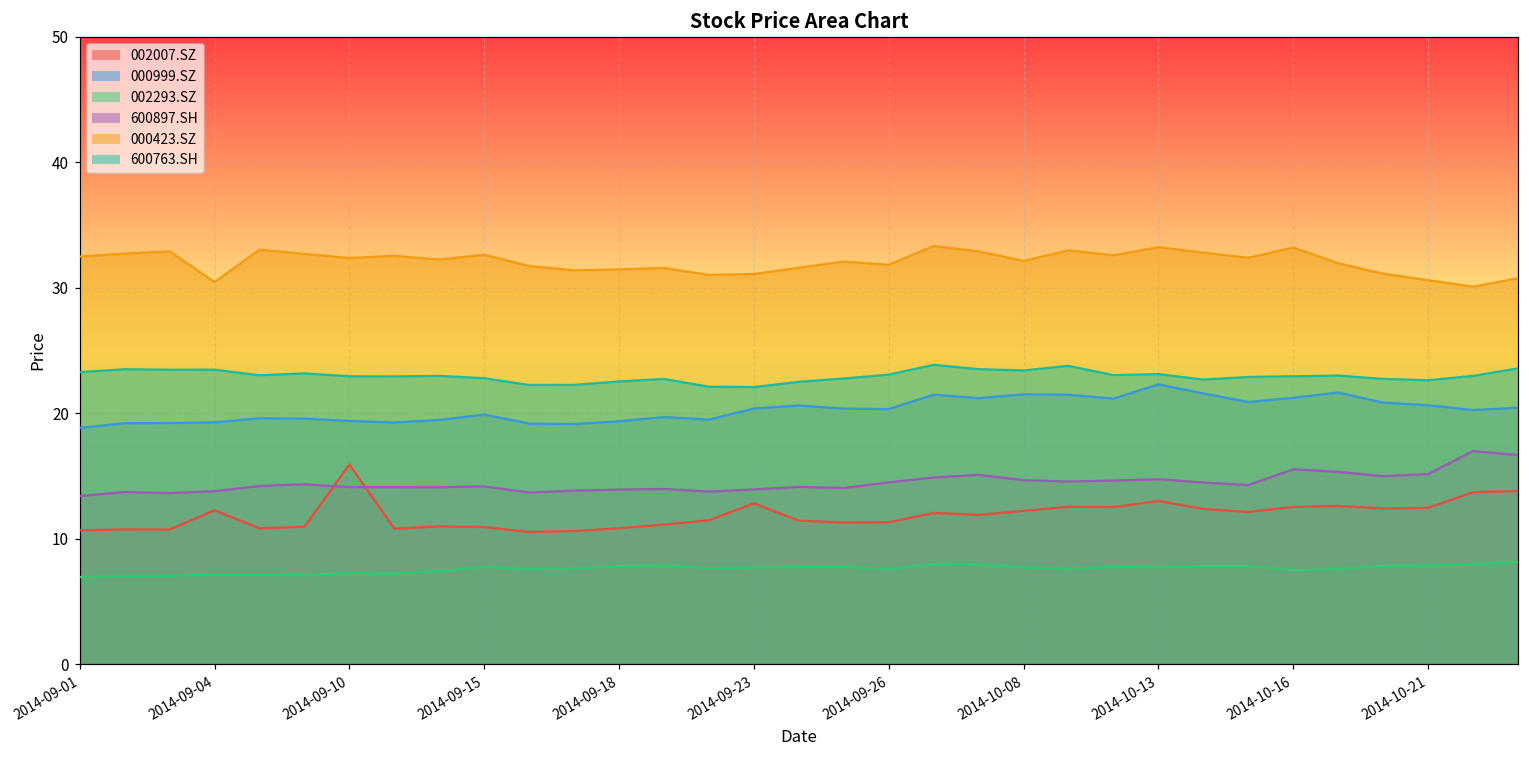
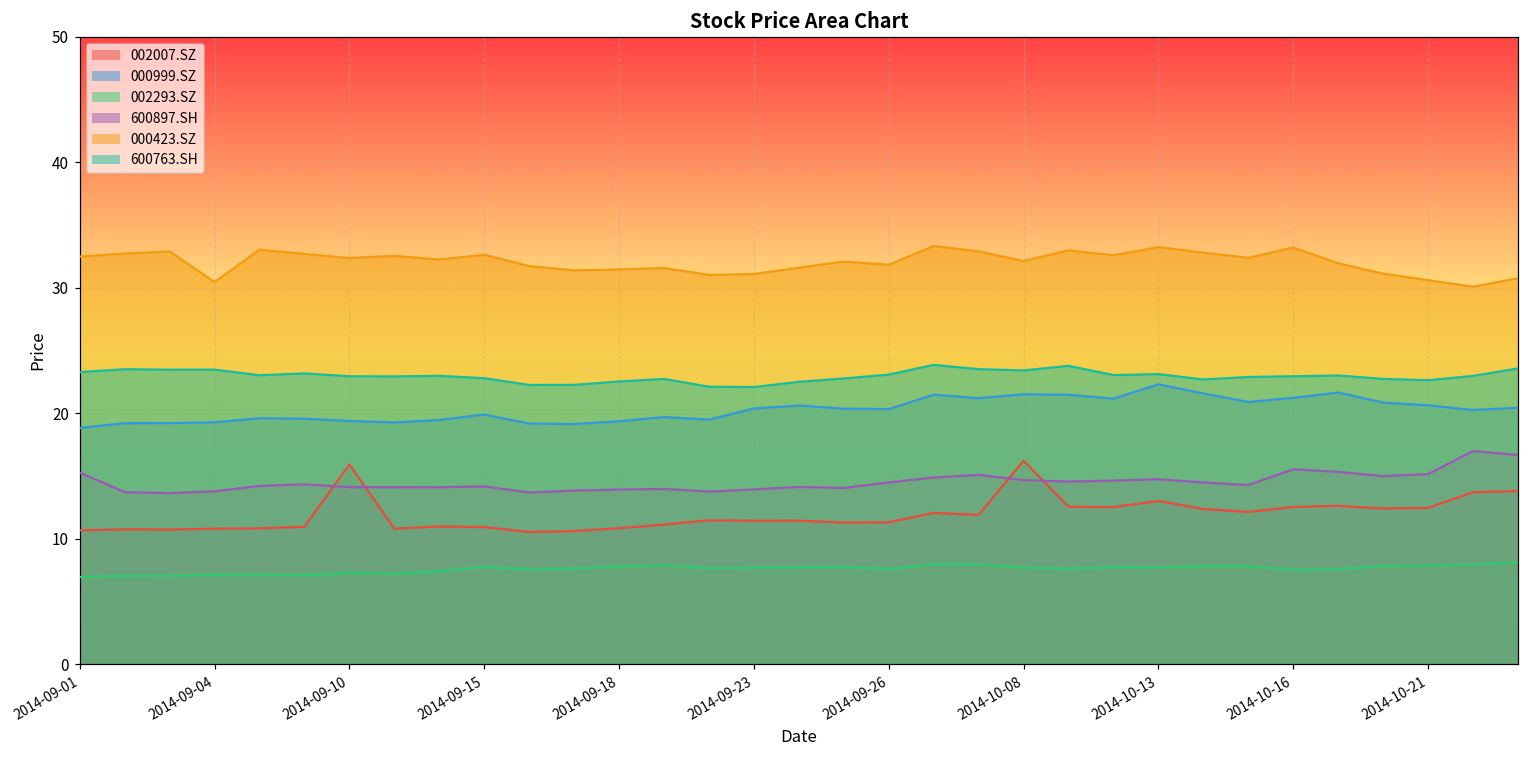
  {
    "002007.SZ": {
      "2014-09-01": 10.7,
-     "2014-09-04": 12.3,
+     "2014-09-04": 10.8,
      "2014-09-10": 15.9,
      "2014-09-15": 10.9,
      "2014-09-18": 10.9,
-     "2014-09-23": 12.8,
+     "2014-09-23": 11.4,
      "2014-09-26": 11.3,
-     "2014-10-08": 12.2,
+     "2014-10-08": 16.2,
      "2014-10-13": 13.0,
      "2014-10-16": 12.5,
      "2014-10-21": 12.5
    },
    "600897.SH": {
-     "2014-09-01": 13.4,
+     "2014-09-01": 15.3,
      "2014-09-04": 13.8,
      "2014-09-10": 14.1,
      "2014-09-15": 14.2,
      "2014-09-18": 13.9,
      "2014-09-23": 13.9,
      "2014-09-26": 14.5,
      "2014-10-08": 14.7,
      "2014-10-13": 14.8,
      "2014-10-16": 15.5,
      "2014-10-21": 15.2
    },
    "000423.SZ": {
      "2014-09-01": 32.5,
      "2014-09-04": 30.5,
      "2014-09-10": 32.4,
      "2014-09-15": 32.6,
      "2014-09-18": 31.5,
      "2014-09-23": 31.1,
      "2014-09-26": 31.8,
      "2014-10-08": 32.1,
      "2014-10-13": 33.2,
      "2014-10-16": 33.2,
      "2014-10-21": 30.6
    }
  }
